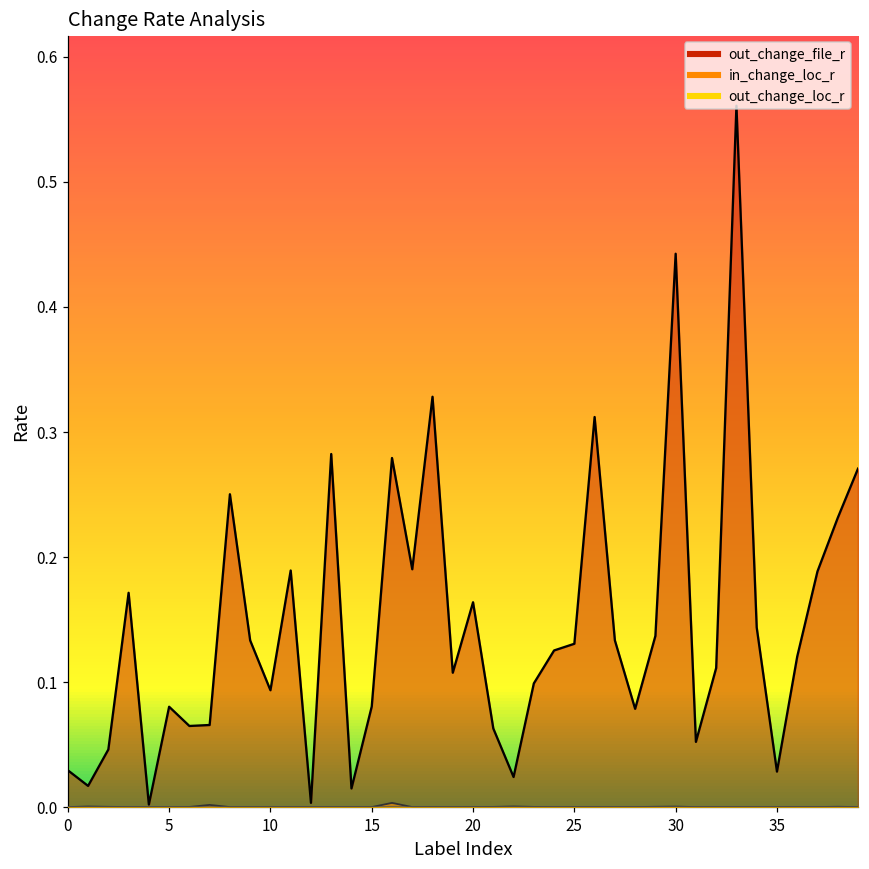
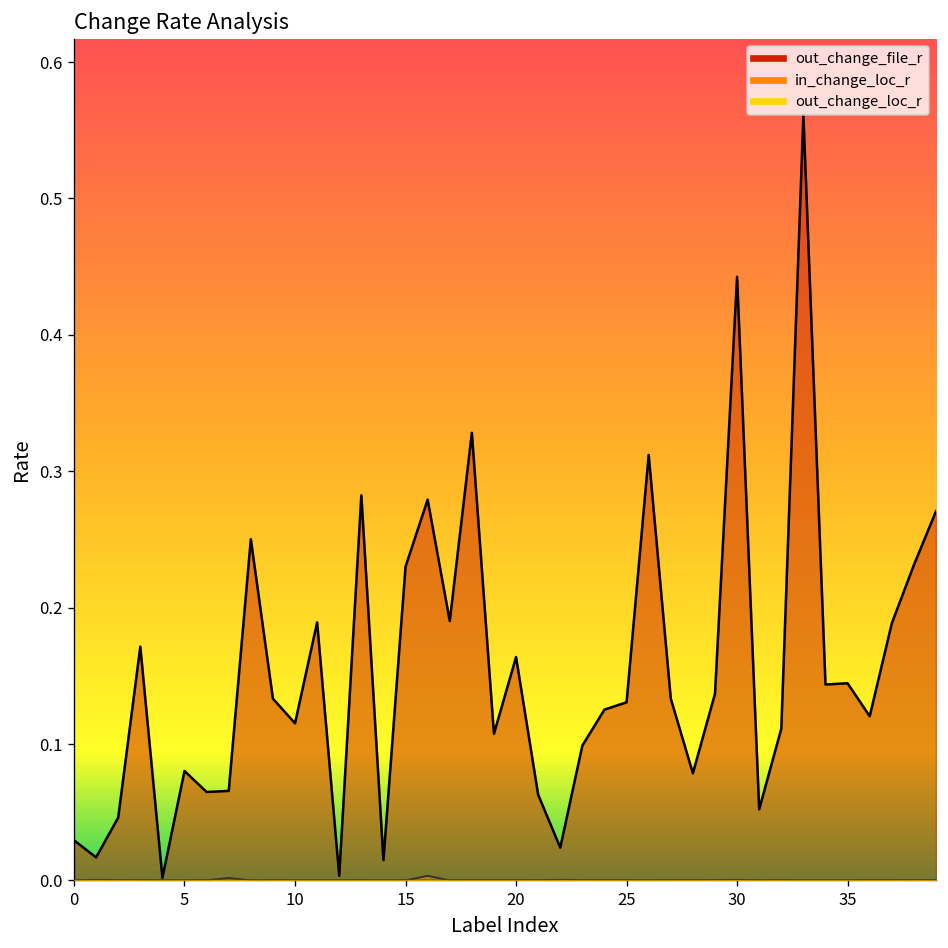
  {
    "out_change_file_r": {
      "0": 0.029,
      "5": 0.080,
-     "10": 0.093,
-     "15": 0.080,
+     "10": 0.115,
+     "15": 0.230,
      "20": 0.164,
      "25": 0.131,
      "30": 0.443,
-     "35": 0.028
+     "35": 0.145
    }
  }
